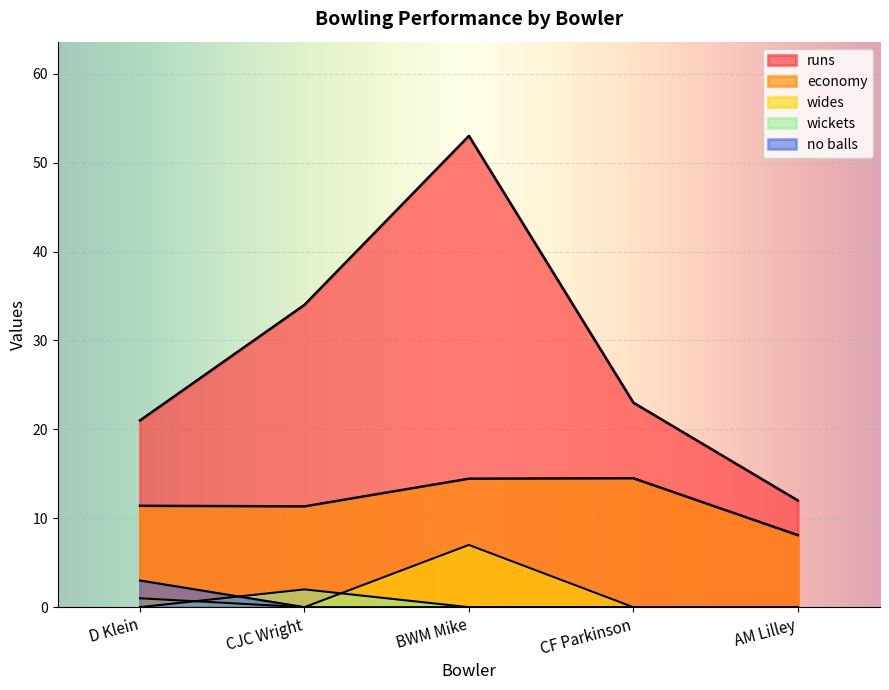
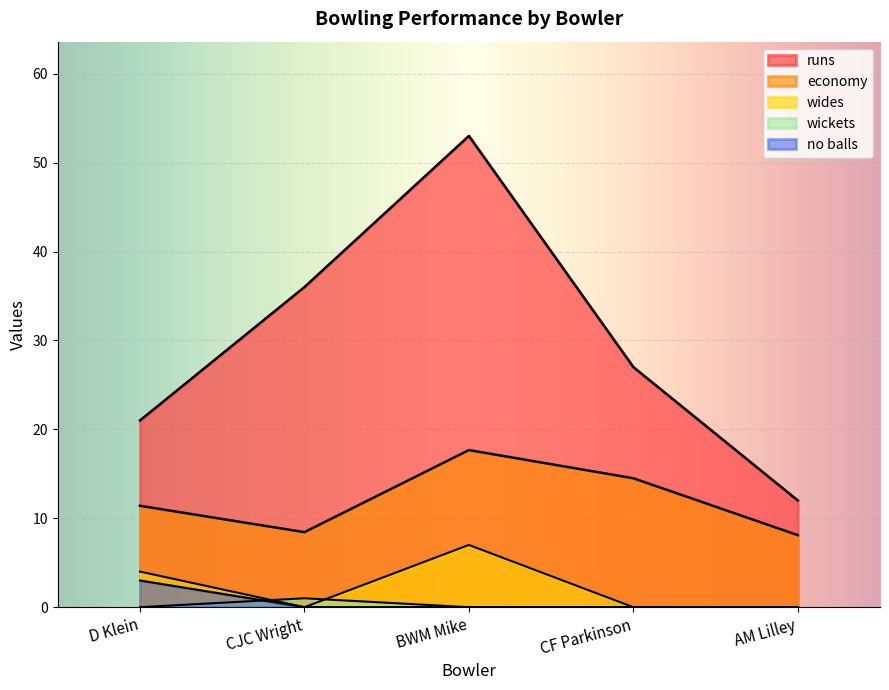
  {
    "runs": {
      "D Klein": 21,
-     "CJC Wright": 34,
+     "CJC Wright": 36,
      "BWM Mike": 53,
-     "CF Parkinson": 23,
+     "CF Parkinson": 27,
      "AM Lilley": 12
    },
    "economy": {
      "D Klein": 11,
-     "CJC Wright": 11,
-     "BWM Mike": 14,
+     "CJC Wright": 8,
+     "BWM Mike": 18,
      "CF Parkinson": 15,
      "AM Lilley": 8
    },
    "wides": {
-     "D Klein": 1,
+     "D Klein": 4,
      "BWM Mike": 7
    },
    "wickets": {
      "D Klein": 0,
-     "CJC Wright": 2
+     "CJC Wright": 1
    },
    "no balls": {
      "D Klein": 3
    }
  }
